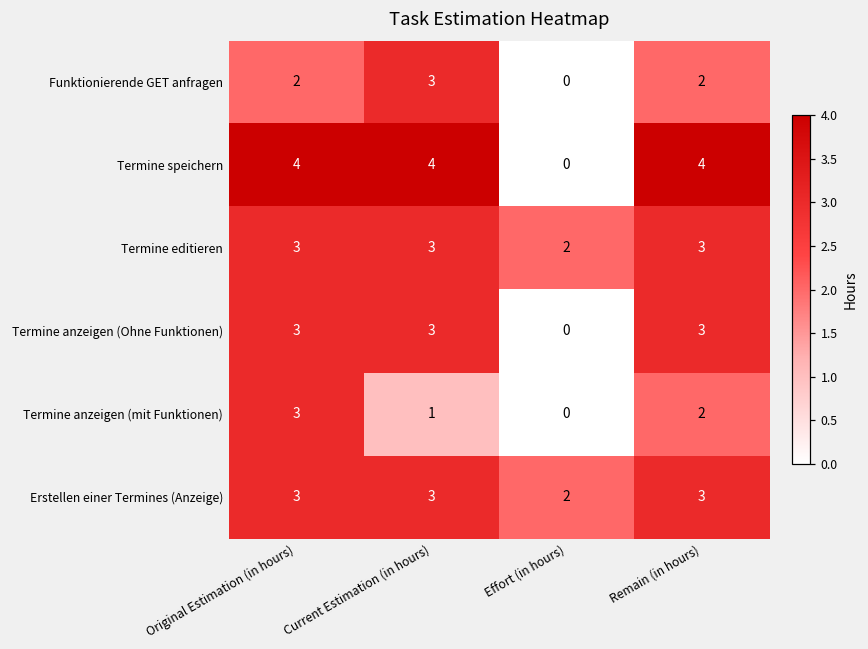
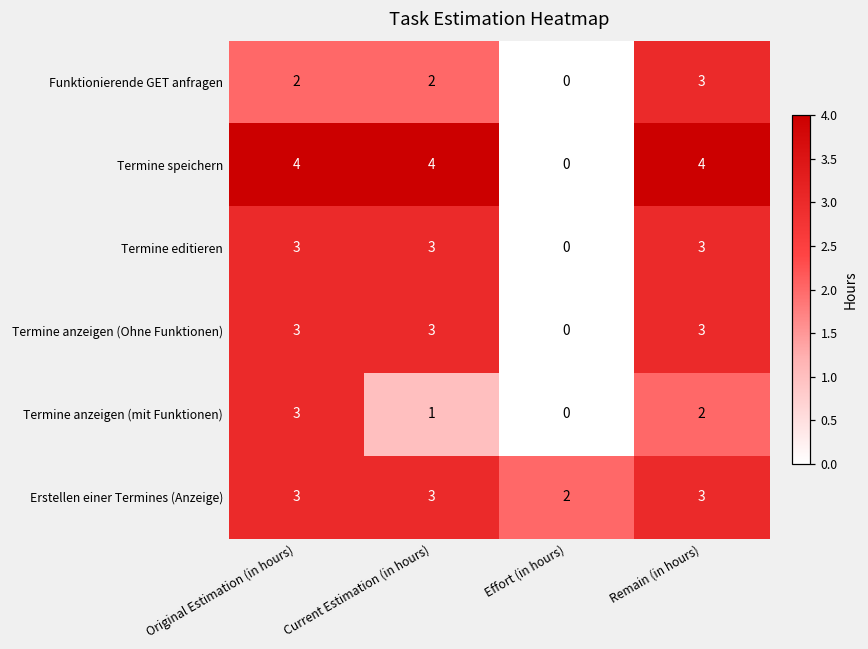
  {
    "Funktionierende GET anfragen": {
      "Original Estimation (in hours)": 2,
-     "Current Estimation (in hours)": 3,
+     "Current Estimation (in hours)": 2,
      "Effort (in hours)": 0,
-     "Remain (in hours)": 2
+     "Remain (in hours)": 3
    },
    "Termine speichern": {
      "Original Estimation (in hours)": 4,
      "Current Estimation (in hours)": 4,
      "Effort (in hours)": 0,
      "Remain (in hours)": 4
    },
    "Termine editieren": {
      "Original Estimation (in hours)": 3,
      "Current Estimation (in hours)": 3,
-     "Effort (in hours)": 2,
+     "Effort (in hours)": 0,
      "Remain (in hours)": 3
    },
    "Termine anzeigen (Ohne Funktionen)": {
      "Original Estimation (in hours)": 3,
      "Current Estimation (in hours)": 3,
      "Effort (in hours)": 0,
      "Remain (in hours)": 3
    },
    "Termine anzeigen (mit Funktionen)": {
      "Original Estimation (in hours)": 3,
      "Current Estimation (in hours)": 1,
      "Effort (in hours)": 0,
      "Remain (in hours)": 2
    },
    "Erstellen einer Termines (Anzeige)": {
      "Original Estimation (in hours)": 3,
      "Current Estimation (in hours)": 3,
      "Effort (in hours)": 2,
      "Remain (in hours)": 3
    }
  }
